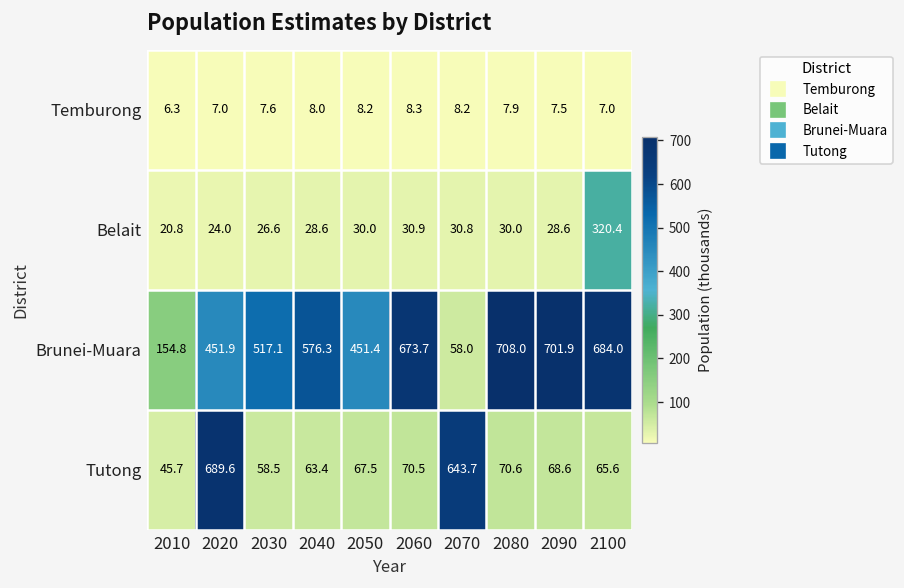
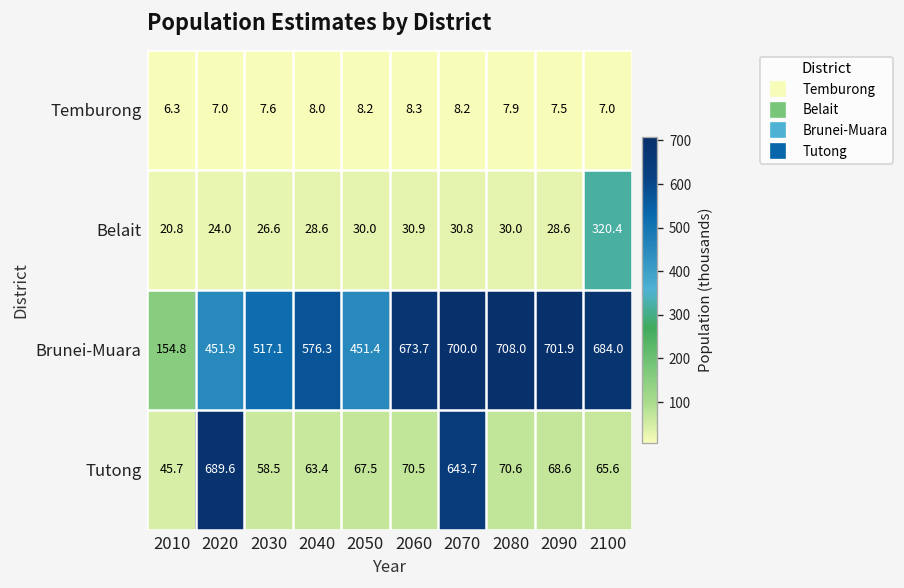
  {
    "Temburong": {
      "2010": 6.3,
      "2020": 7.0,
      "2030": 7.6,
      "2040": 8.0,
      "2050": 8.2,
      "2060": 8.3,
      "2070": 8.2,
      "2080": 7.9,
      "2090": 7.5,
      "2100": 7.0
    },
    "Belait": {
      "2010": 20.8,
      "2020": 24.0,
      "2030": 26.6,
      "2040": 28.6,
      "2050": 30.0,
      "2060": 30.9,
      "2070": 30.8,
      "2080": 30.0,
      "2090": 28.6,
      "2100": 320.4
    },
    "Brunei-Muara": {
      "2010": 154.8,
      "2020": 451.9,
      "2030": 517.1,
      "2040": 576.3,
      "2050": 451.4,
      "2060": 673.7,
-     "2070": 58.0,
+     "2070": 700.0,
      "2080": 708.0,
      "2090": 701.9,
      "2100": 684.0
    },
    "Tutong": {
      "2010": 45.7,
      "2020": 689.6,
      "2030": 58.5,
      "2040": 63.4,
      "2050": 67.5,
      "2060": 70.5,
      "2070": 643.7,
      "2080": 70.6,
      "2090": 68.6,
      "2100": 65.6
    }
  }
